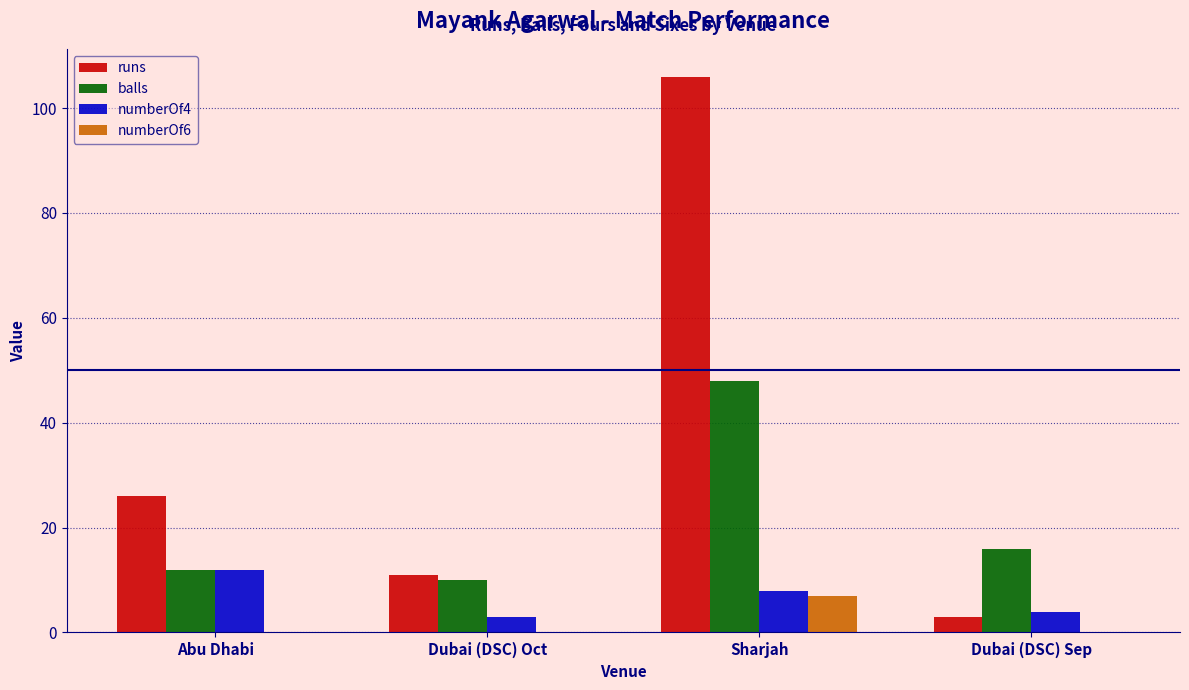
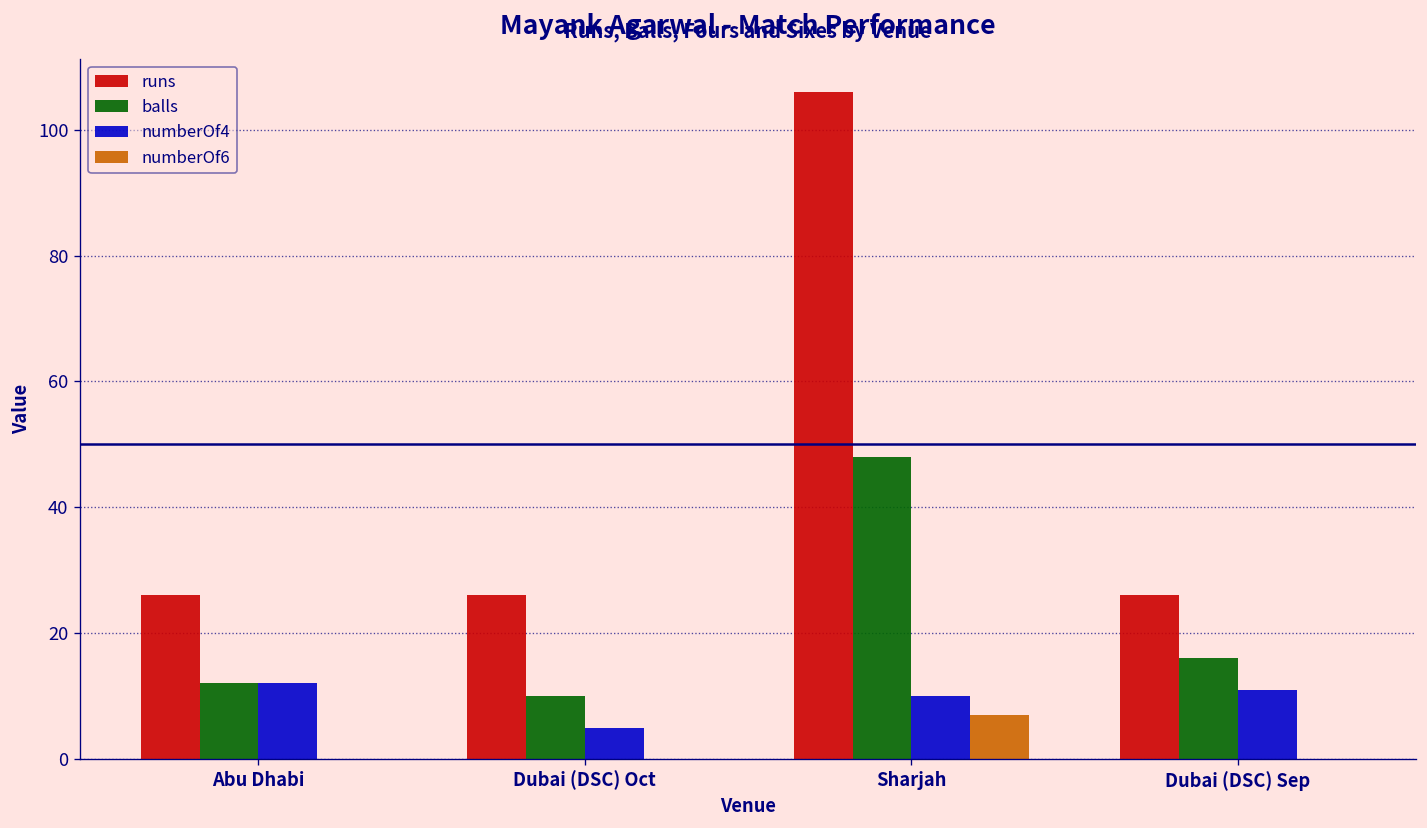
  {
    "runs": {
      "Abu Dhabi": 26,
-     "Dubai (DSC) Oct": 11,
+     "Dubai (DSC) Oct": 26,
      "Sharjah": 106,
-     "Dubai (DSC) Sep": 3
+     "Dubai (DSC) Sep": 26
    },
    "balls": {
      "Abu Dhabi": 12,
      "Dubai (DSC) Oct": 10,
      "Sharjah": 48,
      "Dubai (DSC) Sep": 16
    },
    "numberOf4": {
      "Abu Dhabi": 12,
-     "Dubai (DSC) Oct": 3,
-     "Sharjah": 8,
-     "Dubai (DSC) Sep": 4
+     "Dubai (DSC) Oct": 5,
+     "Sharjah": 10,
+     "Dubai (DSC) Sep": 11
    },
    "numberOf6": {
      "Abu Dhabi": 0,
      "Dubai (DSC) Oct": 0,
      "Sharjah": 7,
      "Dubai (DSC) Sep": 0
    }
  }
